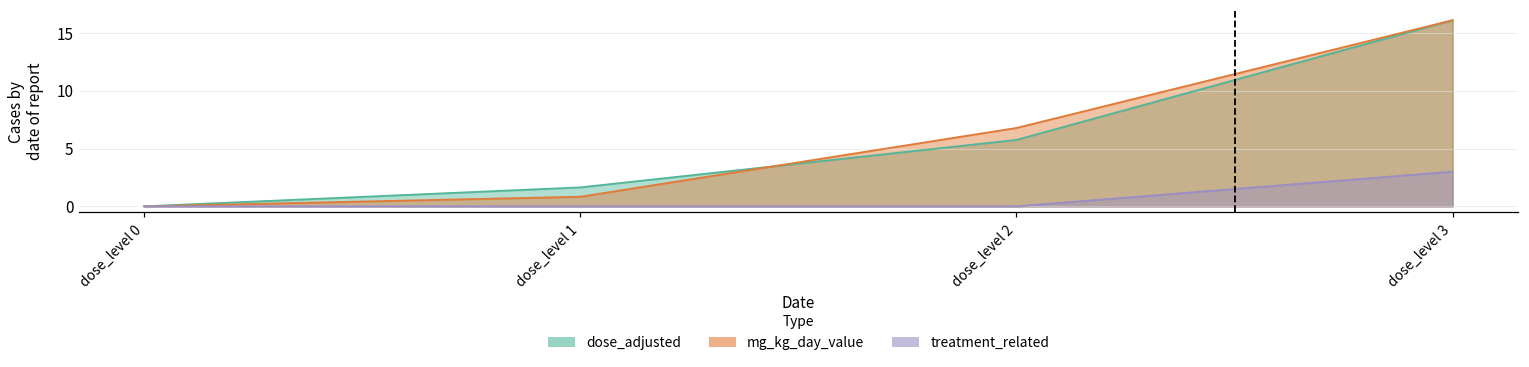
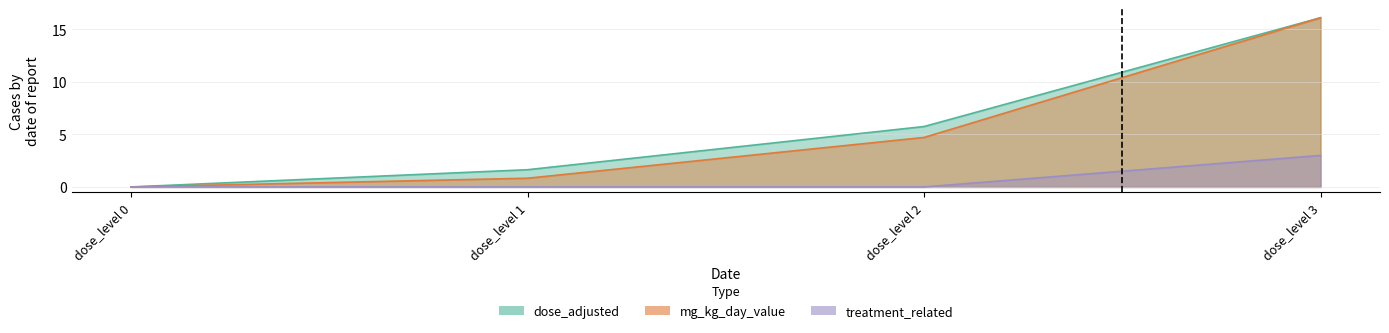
  {
    "dose_adjusted": {
      "dose_level 1": 1.6,
      "dose_level 2": 5.8
    },
    "mg_kg_day_value": {
      "dose_level 1": 0.8,
-     "dose_level 2": 6.8
+     "dose_level 2": 4.7
    },
    "treatment_related": {
      "dose_level 1": 0.0,
      "dose_level 2": 0.0,
      "dose_level 3": 3.0
    }
  }
